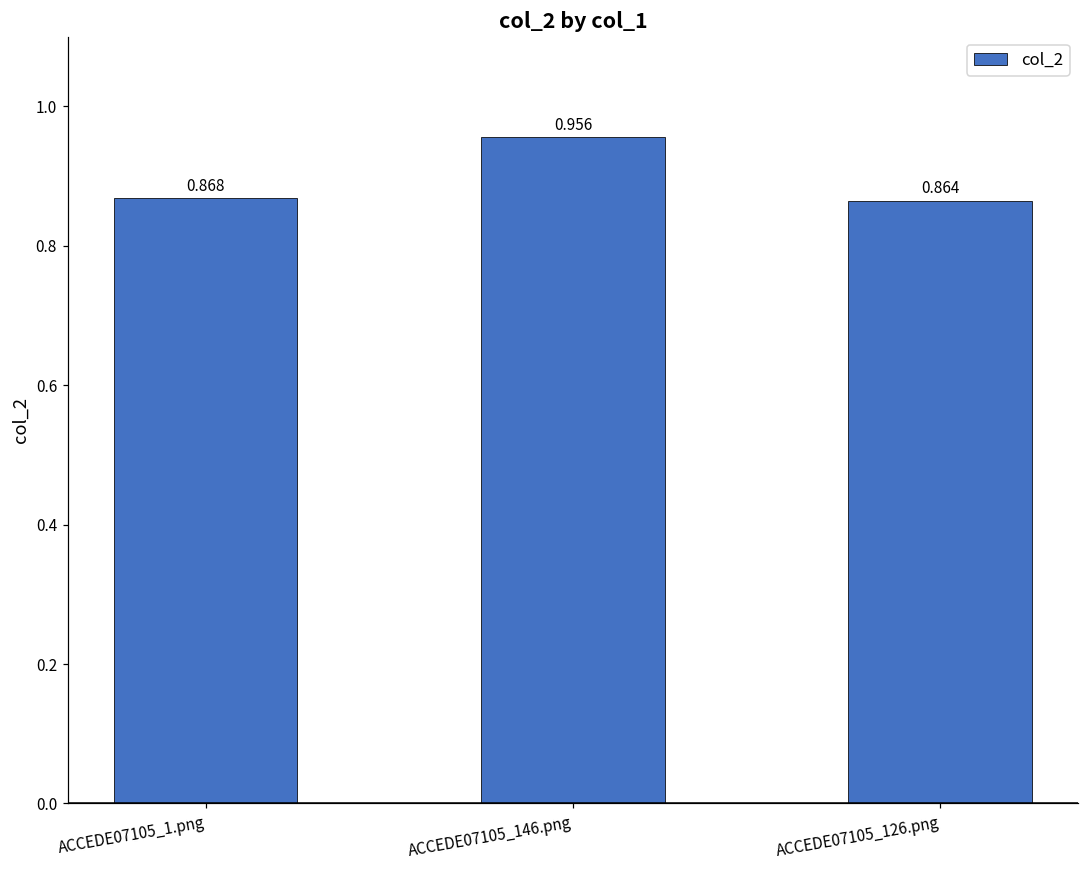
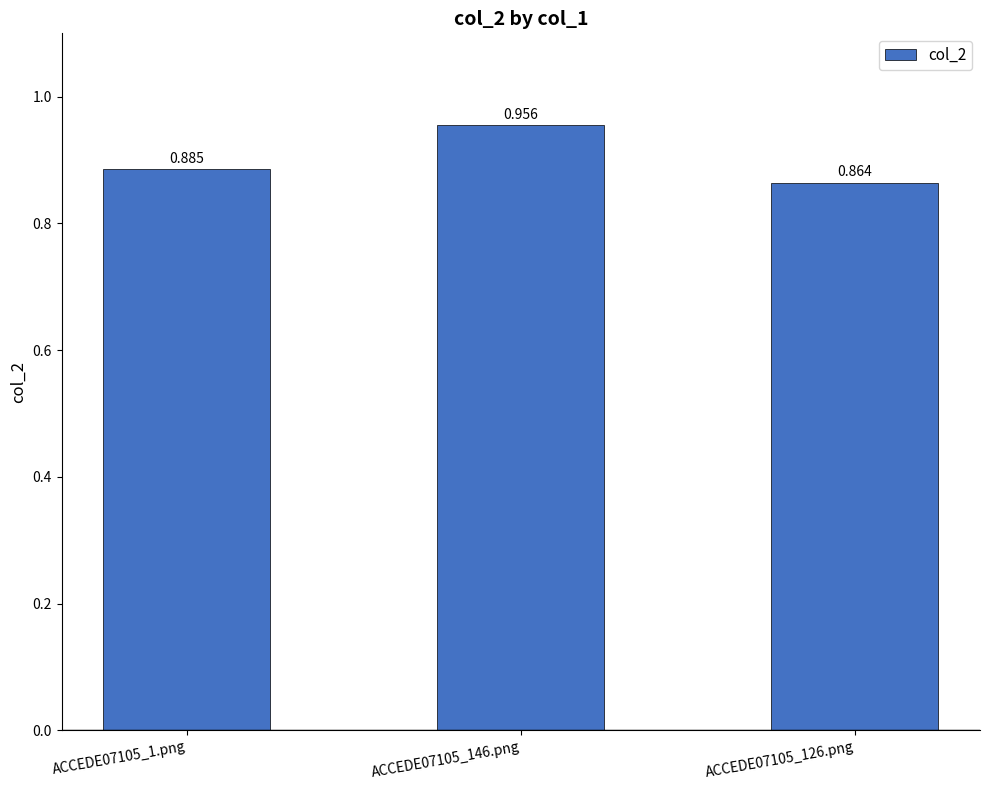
  {
-   "ACCEDE07105_1.png": 0.868,
+   "ACCEDE07105_1.png": 0.885,
    "ACCEDE07105_146.png": 0.956,
    "ACCEDE07105_126.png": 0.864
  }
